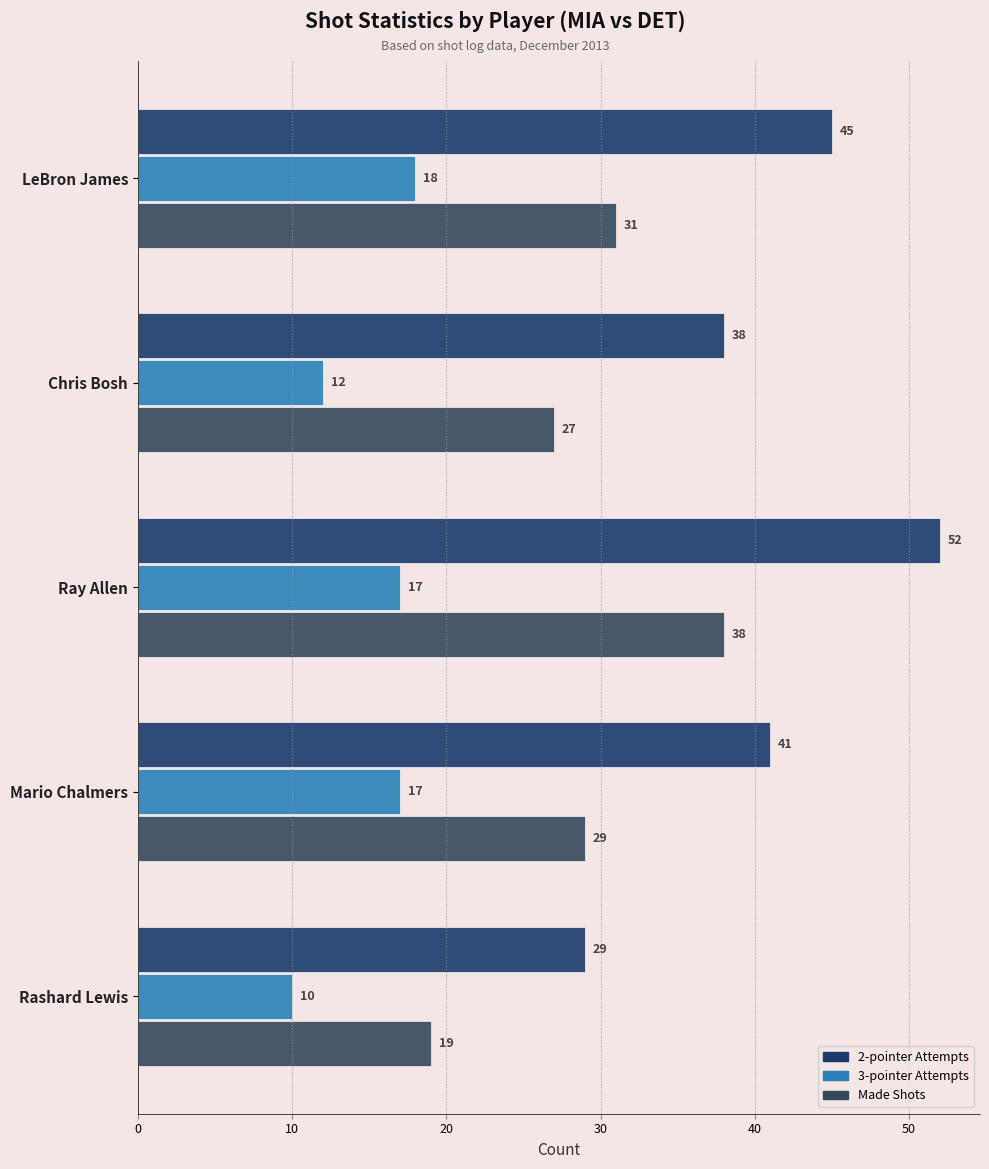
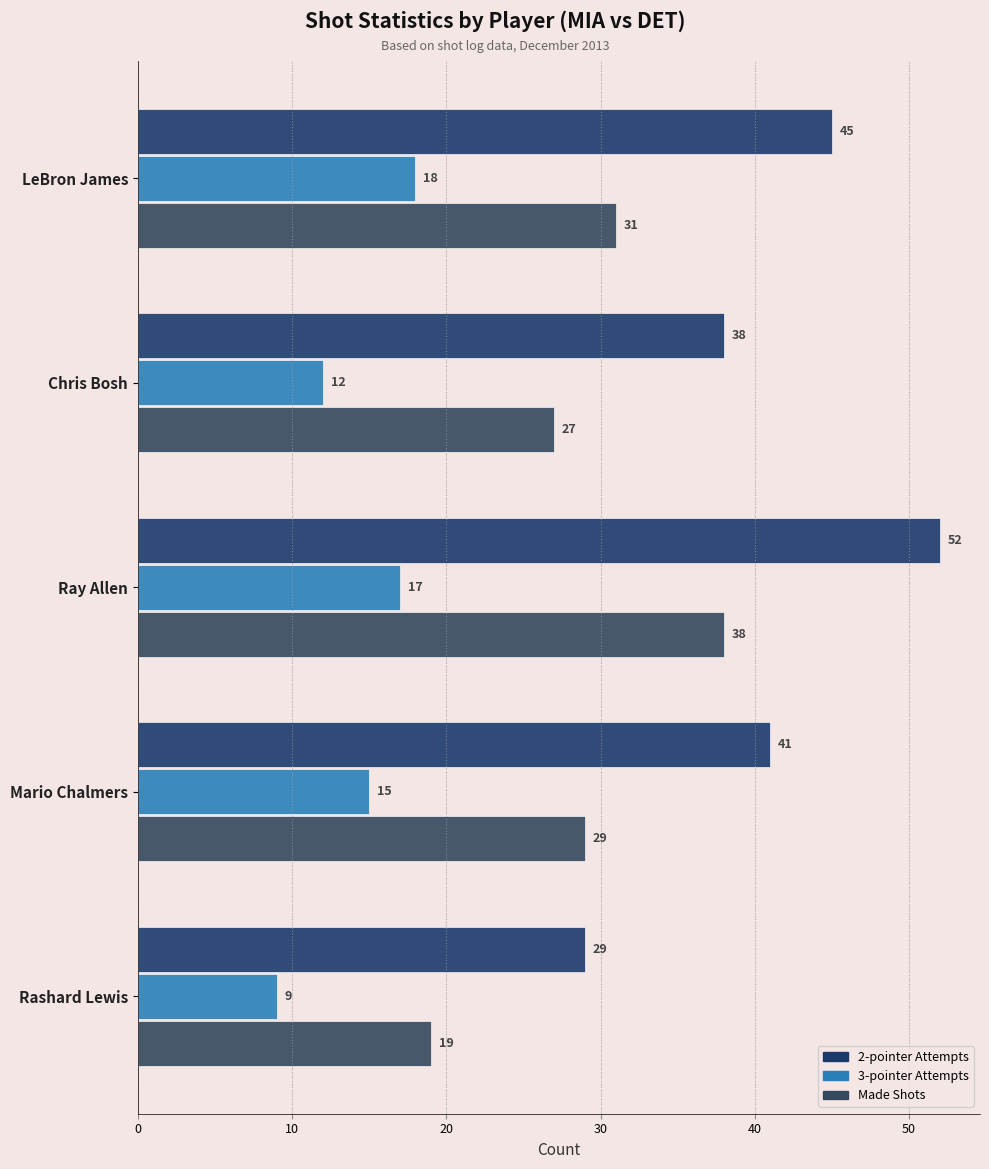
  {
    "3-pointer Attempts": {
      "LeBron James": 18,
      "Chris Bosh": 12,
      "Ray Allen": 17,
-     "Mario Chalmers": 17,
-     "Rashard Lewis": 10
+     "Mario Chalmers": 15,
+     "Rashard Lewis": 9
    }
  }
